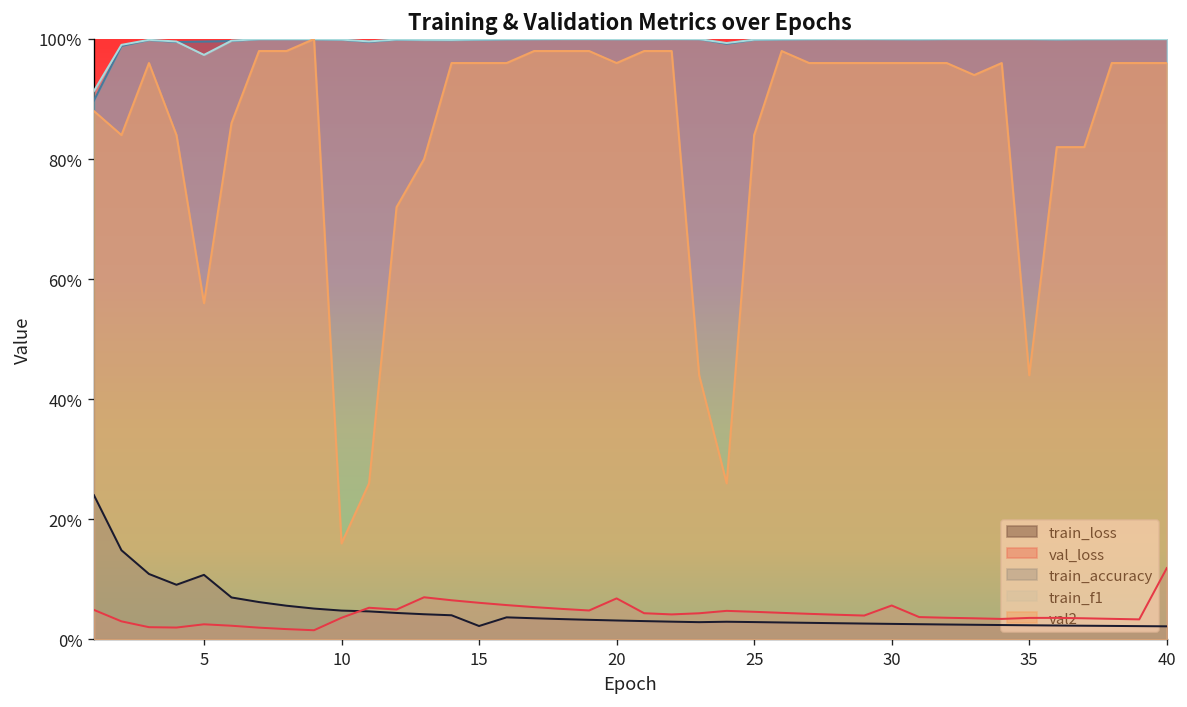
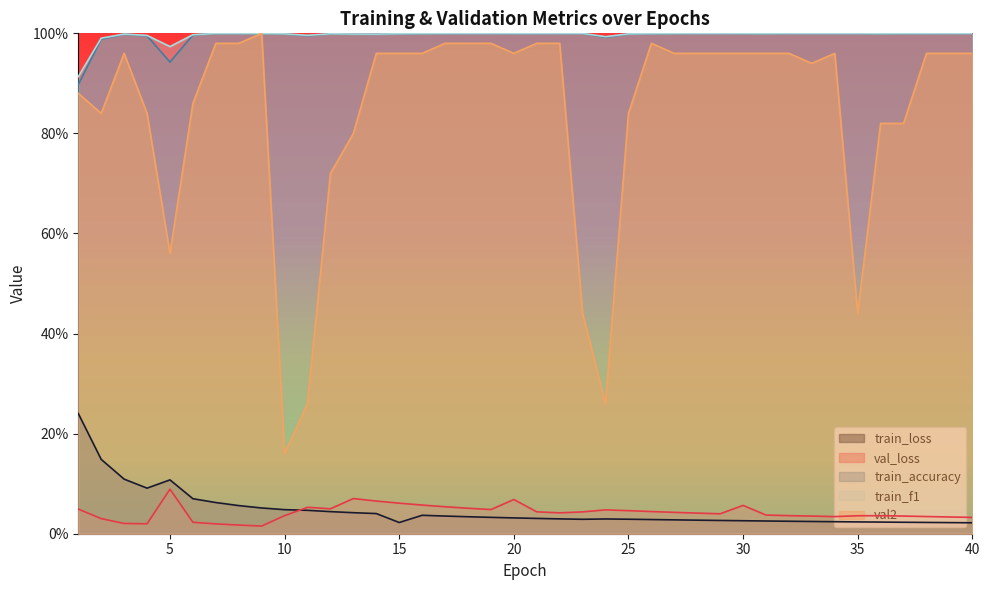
  {
    "train_loss": {
      "5": "11%",
      "10": "5%",
      "15": "2%",
      "20": "3%",
      "25": "3%",
      "30": "3%",
      "40": "2%"
    },
    "val_loss": {
-     "5": "3%",
+     "5": "9%",
      "10": "4%",
      "15": "6%",
      "20": "7%",
      "25": "5%",
      "30": "6%",
-     "40": "12%"
+     "40": "3%"
    },
    "train_accuracy": {
-     "5": "100%"
+     "5": "94%"
    },
    "train_f1": {
      "5": "97%"
    },
    "val2": {
      "5": "56%",
      "10": "16%",
      "15": "96%",
      "20": "96%",
      "25": "84%",
      "30": "96%",
      "35": "44%",
      "40": "96%"
    }
  }
